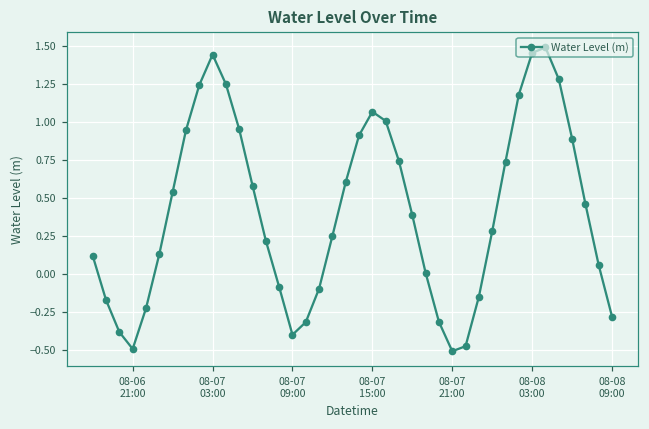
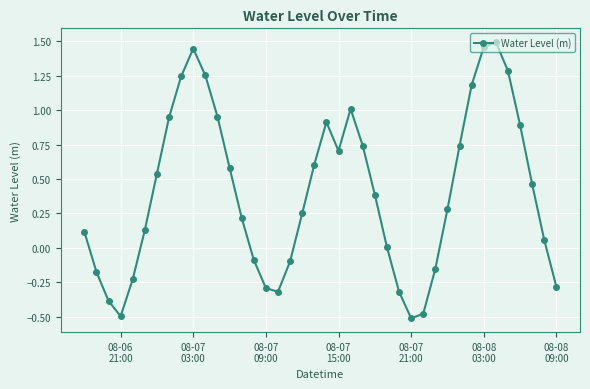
  {
    "08-06 21:00": -0.50,
    "08-07 03:00": 1.45,
-   "08-07 09:00": -0.40,
-   "08-07 15:00": 1.07,
+   "08-07 09:00": -0.29,
+   "08-07 15:00": 0.70,
    "08-07 21:00": -0.51,
    "08-08 09:00": -0.28
  }
